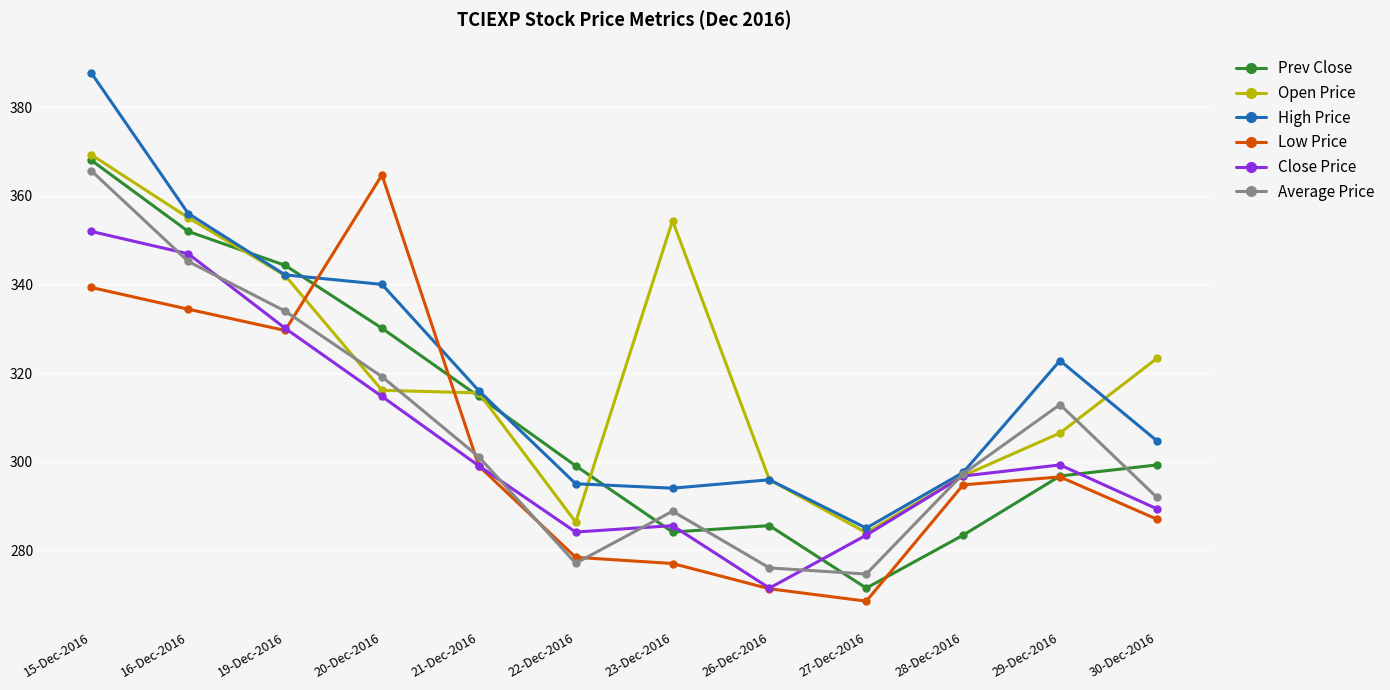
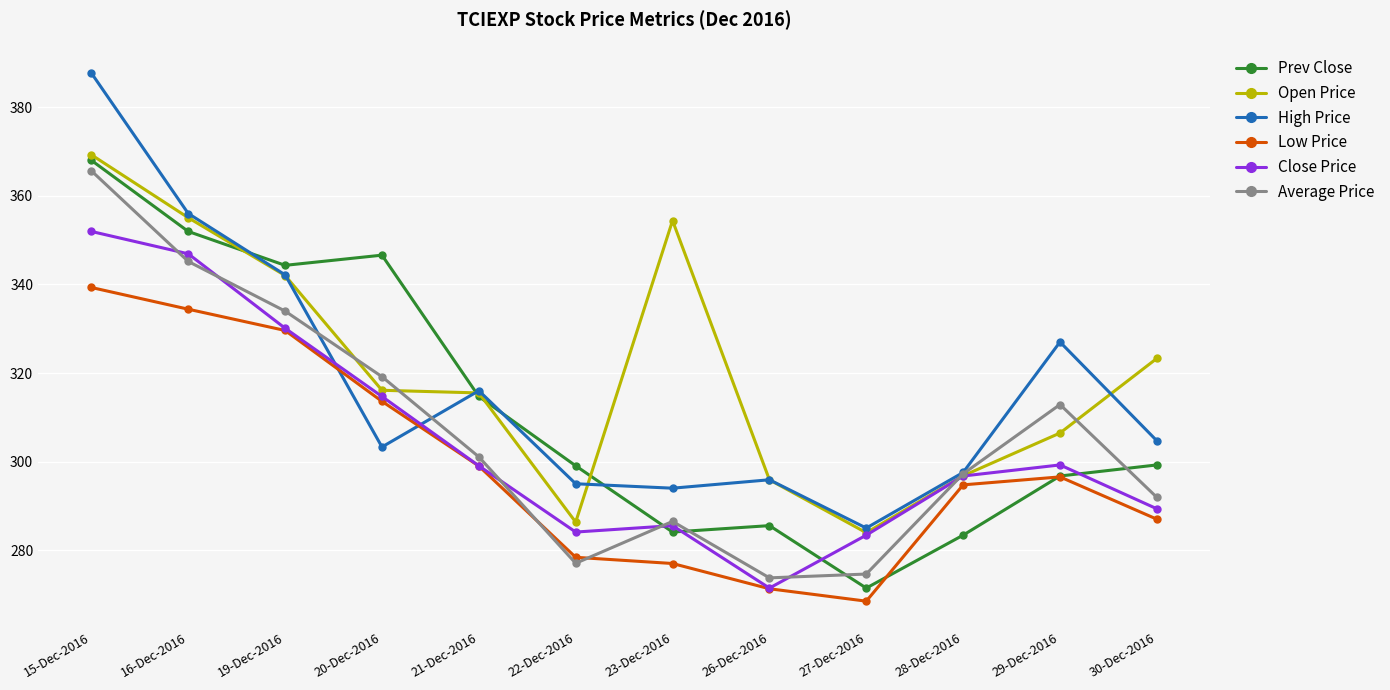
  {
    "Prev Close": {
      "15-Dec-2016": 368,
      "16-Dec-2016": 352,
      "19-Dec-2016": 344,
-     "20-Dec-2016": 330,
+     "20-Dec-2016": 347,
      "21-Dec-2016": 315,
      "22-Dec-2016": 299,
      "23-Dec-2016": 284,
      "26-Dec-2016": 286,
      "27-Dec-2016": 271,
      "28-Dec-2016": 283,
      "30-Dec-2016": 299
    },
    "Open Price": {
      "15-Dec-2016": 369,
      "16-Dec-2016": 355,
      "20-Dec-2016": 316,
      "22-Dec-2016": 286,
      "23-Dec-2016": 354,
      "29-Dec-2016": 306,
      "30-Dec-2016": 323
    },
    "High Price": {
      "15-Dec-2016": 388,
      "16-Dec-2016": 356,
-     "20-Dec-2016": 340,
+     "20-Dec-2016": 303,
      "22-Dec-2016": 295,
      "23-Dec-2016": 294,
      "27-Dec-2016": 285,
-     "29-Dec-2016": 323,
+     "29-Dec-2016": 327,
      "30-Dec-2016": 305
    },
    "Low Price": {
      "15-Dec-2016": 339,
      "16-Dec-2016": 334,
-     "20-Dec-2016": 365,
+     "20-Dec-2016": 314,
      "22-Dec-2016": 278,
      "23-Dec-2016": 277,
      "27-Dec-2016": 269,
      "28-Dec-2016": 295,
      "30-Dec-2016": 287
    },
    "Close Price": {
      "15-Dec-2016": 352,
      "16-Dec-2016": 347,
      "20-Dec-2016": 315,
      "22-Dec-2016": 284,
      "23-Dec-2016": 286,
      "29-Dec-2016": 299,
      "30-Dec-2016": 289
    },
    "Average Price": {
      "15-Dec-2016": 366,
      "16-Dec-2016": 345,
      "19-Dec-2016": 334,
      "20-Dec-2016": 319,
      "21-Dec-2016": 301,
      "22-Dec-2016": 277,
-     "23-Dec-2016": 289,
-     "26-Dec-2016": 276,
+     "23-Dec-2016": 287,
+     "26-Dec-2016": 274,
      "27-Dec-2016": 275,
      "29-Dec-2016": 313,
      "30-Dec-2016": 292
    }
  }
